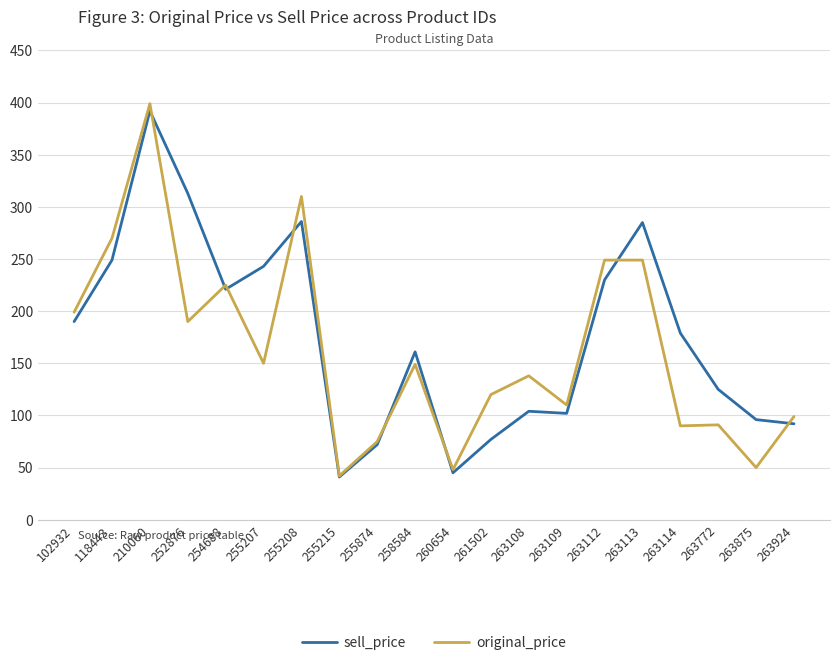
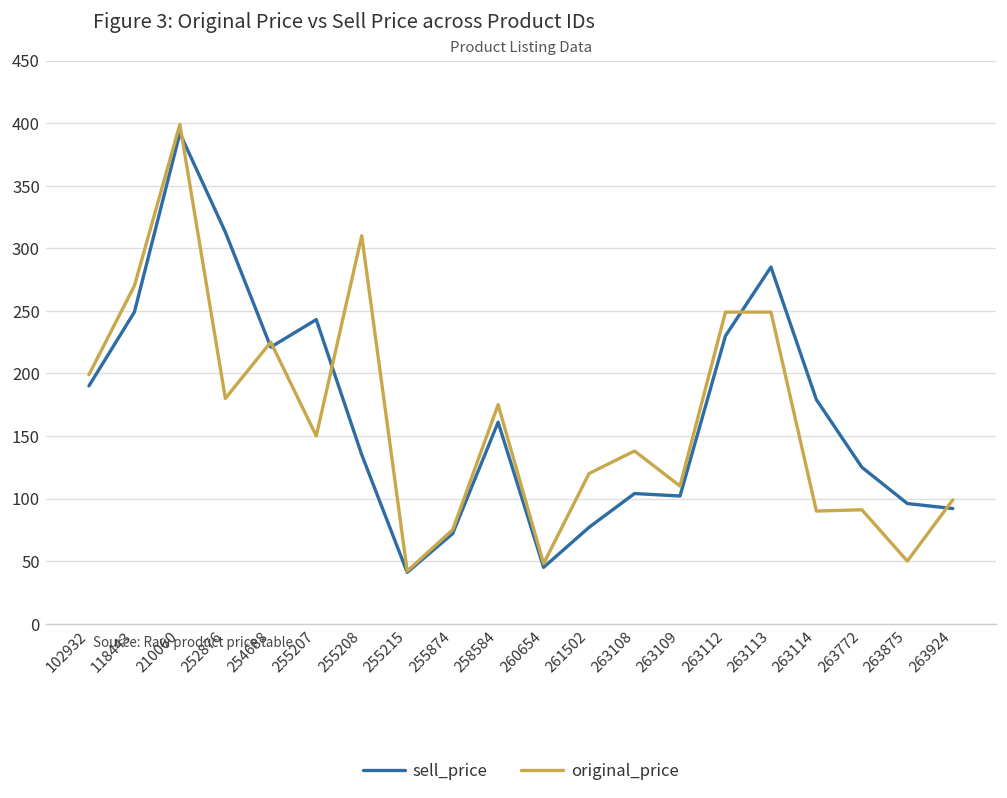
  {
    "sell_price": {
      "102932": 190,
      "118443": 249,
      "210060": 392,
      "252876": 313,
      "254688": 221,
      "255207": 243,
-     "255208": 286,
+     "255208": 135,
      "255874": 72,
      "258584": 161,
      "260654": 45,
      "261502": 77,
      "263108": 104,
      "263109": 102,
      "263112": 230,
      "263113": 285,
      "263114": 179,
      "263772": 125,
      "263875": 96,
      "263924": 92
    },
    "original_price": {
      "102932": 199,
      "118443": 270,
      "210060": 399,
-     "252876": 190,
+     "252876": 180,
      "254688": 225,
      "255207": 150,
      "255208": 310,
      "255874": 75,
-     "258584": 149,
+     "258584": 175,
      "260654": 48,
      "261502": 120,
      "263108": 138,
      "263109": 110,
      "263112": 249,
      "263113": 249,
      "263114": 90,
      "263772": 91,
      "263875": 50,
      "263924": 99
    }
  }
